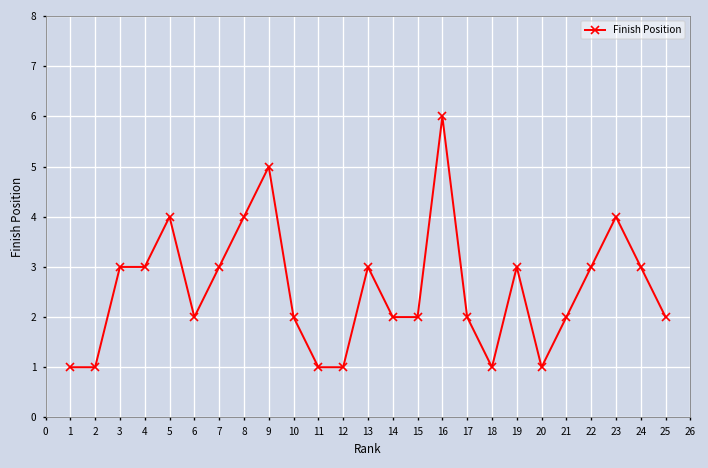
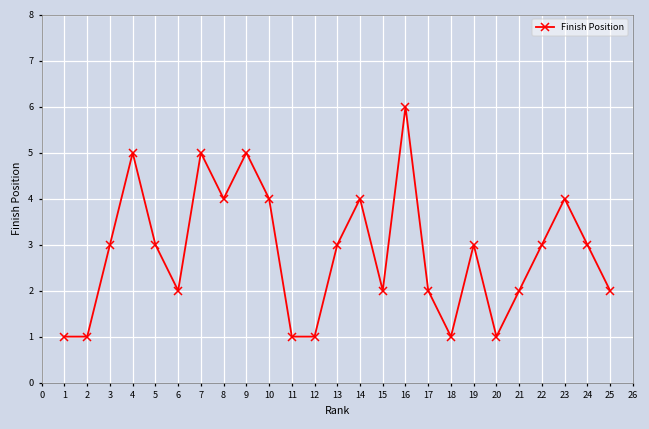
  {
    "1": 1,
    "2": 1,
    "3": 3,
-   "4": 3,
-   "5": 4,
+   "4": 5,
+   "5": 3,
    "6": 2,
-   "7": 3,
+   "7": 5,
    "8": 4,
    "9": 5,
-   "10": 2,
+   "10": 4,
    "11": 1,
    "12": 1,
    "13": 3,
-   "14": 2,
+   "14": 4,
    "15": 2,
    "16": 6,
    "17": 2,
    "18": 1,
    "19": 3,
    "20": 1,
    "21": 2,
    "22": 3,
    "23": 4,
    "24": 3,
    "25": 2
  }
